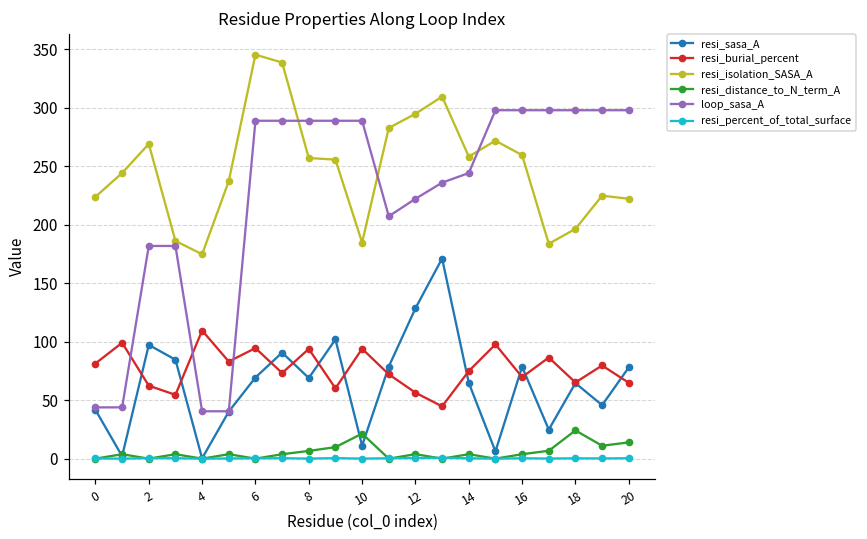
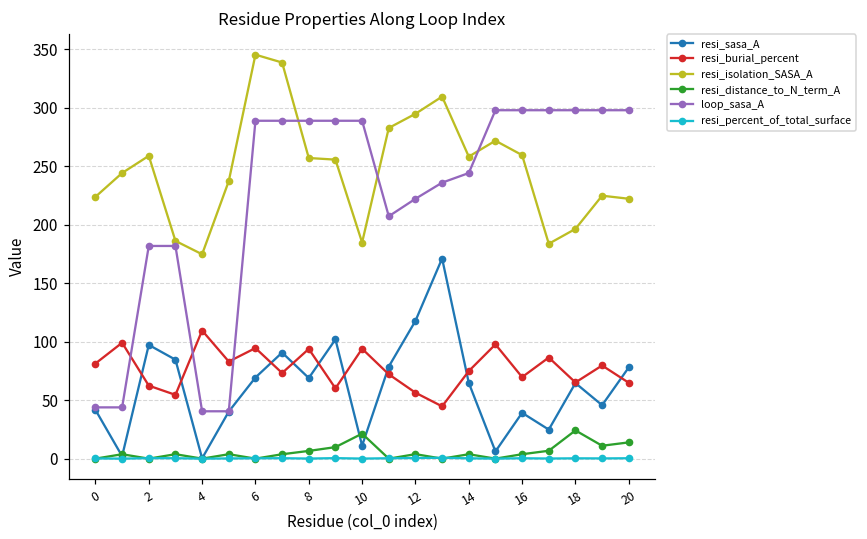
  {
    "resi_sasa_A": {
      "2": 97,
      "6": 69,
      "8": 69,
      "10": 11,
-     "12": 129,
+     "12": 118,
      "14": 65,
-     "16": 79,
+     "16": 39,
      "20": 78
    },
    "resi_burial_percent": {
      "0": 81,
      "2": 62,
      "4": 110,
      "6": 95,
      "8": 94,
      "10": 94,
      "12": 56,
      "14": 75,
      "16": 70,
      "20": 65
    },
    "resi_isolation_SASA_A": {
      "0": 224,
-     "2": 269,
+     "2": 259,
      "4": 175,
      "6": 346,
      "8": 257,
      "10": 185,
      "12": 295,
      "14": 258,
      "16": 260,
      "18": 196,
      "20": 222
    },
    "resi_distance_to_N_term_A": {
      "8": 7,
      "10": 21,
      "12": 4,
      "14": 4,
      "16": 4,
      "18": 24,
      "20": 14
    },
    "loop_sasa_A": {
      "2": 182,
      "4": 41,
      "6": 289,
      "8": 289,
      "10": 289,
      "12": 222,
      "14": 244,
      "16": 298,
      "18": 298,
      "20": 298
    },
    "resi_percent_of_total_surface": {
      "8": 0,
      "10": 0,
      "12": 1,
      "14": 0,
      "16": 0,
      "18": 0,
      "20": 0
    }
  }
